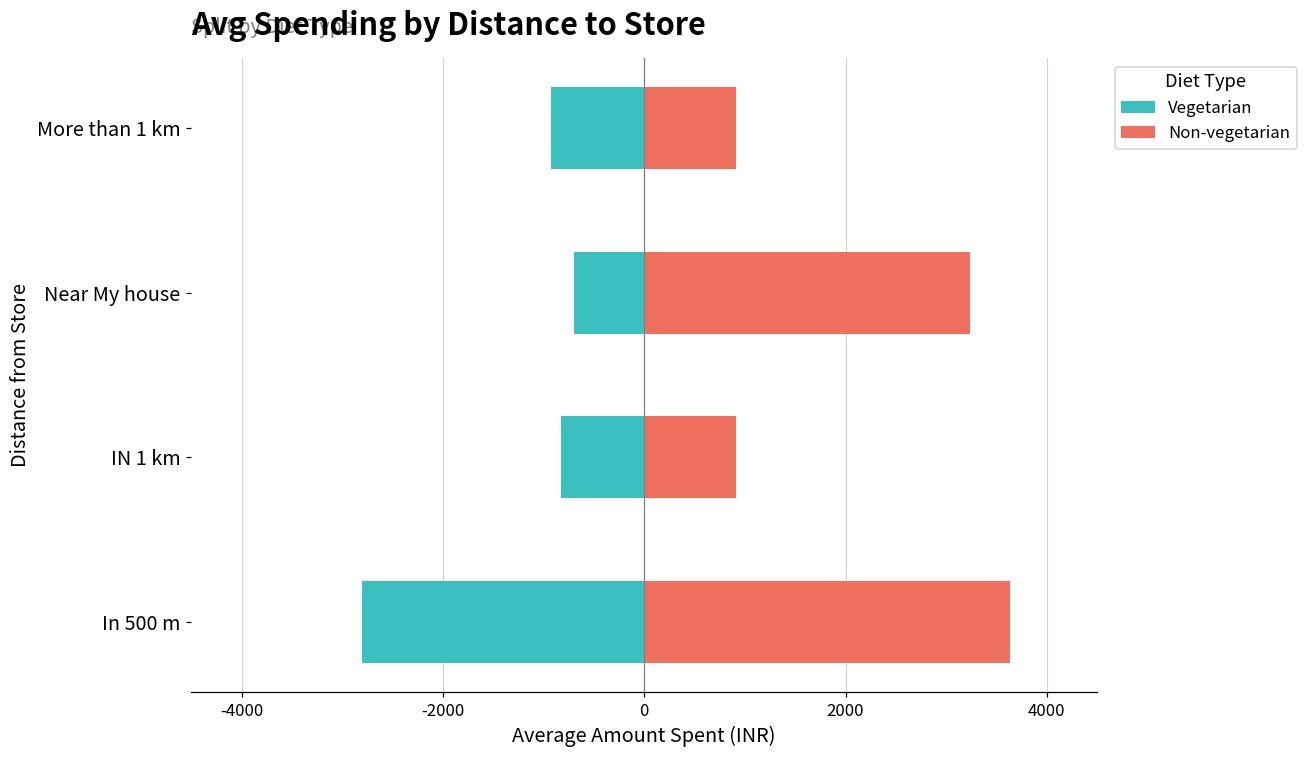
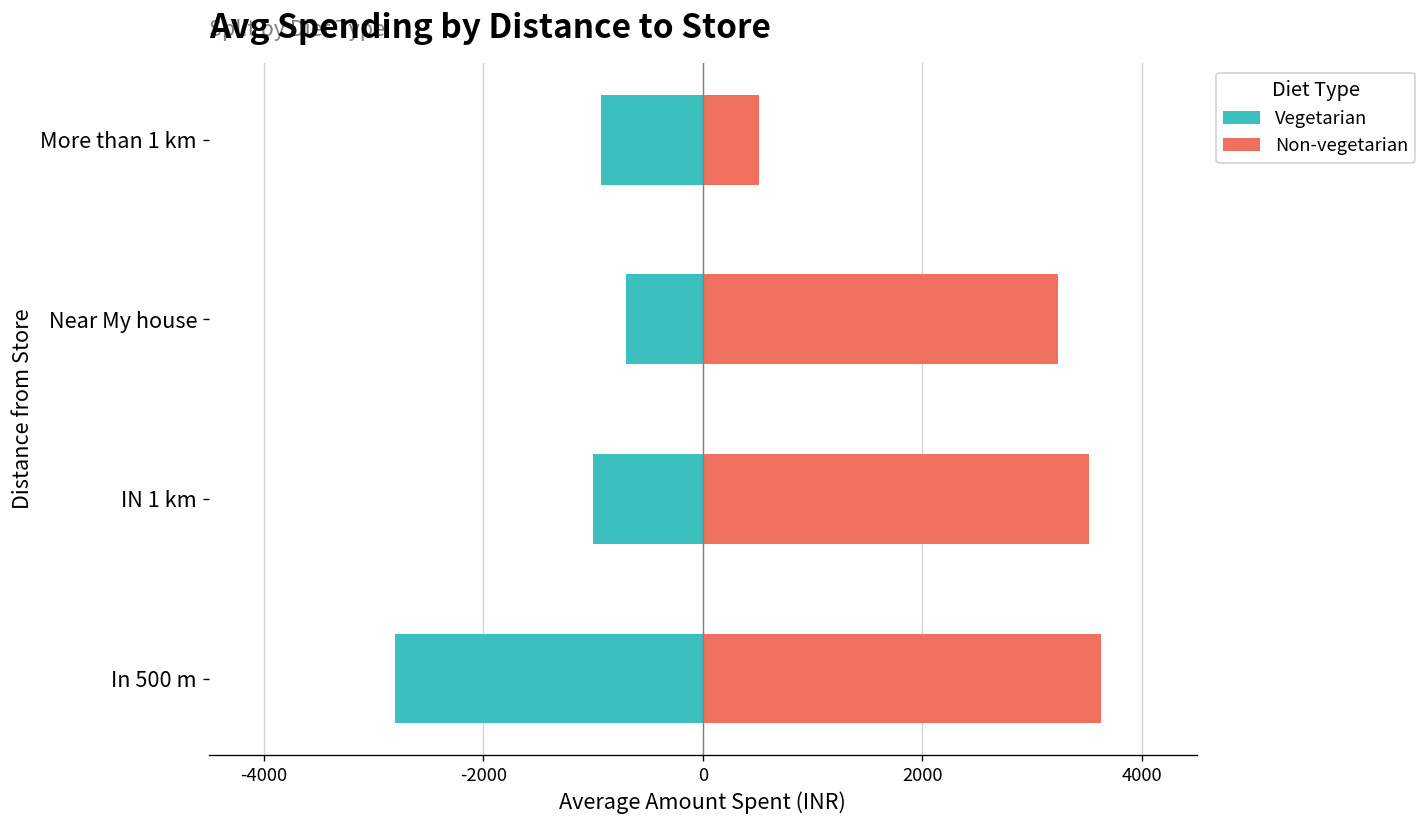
  {
    "Vegetarian": {
      "More than 1 km": -900,
      "Near My house": -700,
-     "IN 1 km": -800,
+     "IN 1 km": -1000,
      "In 500 m": -2800
    },
    "Non-vegetarian": {
-     "More than 1 km": 900,
+     "More than 1 km": 500,
      "Near My house": 3200,
-     "IN 1 km": 900,
+     "IN 1 km": 3500,
      "In 500 m": 3600
    }
  }
